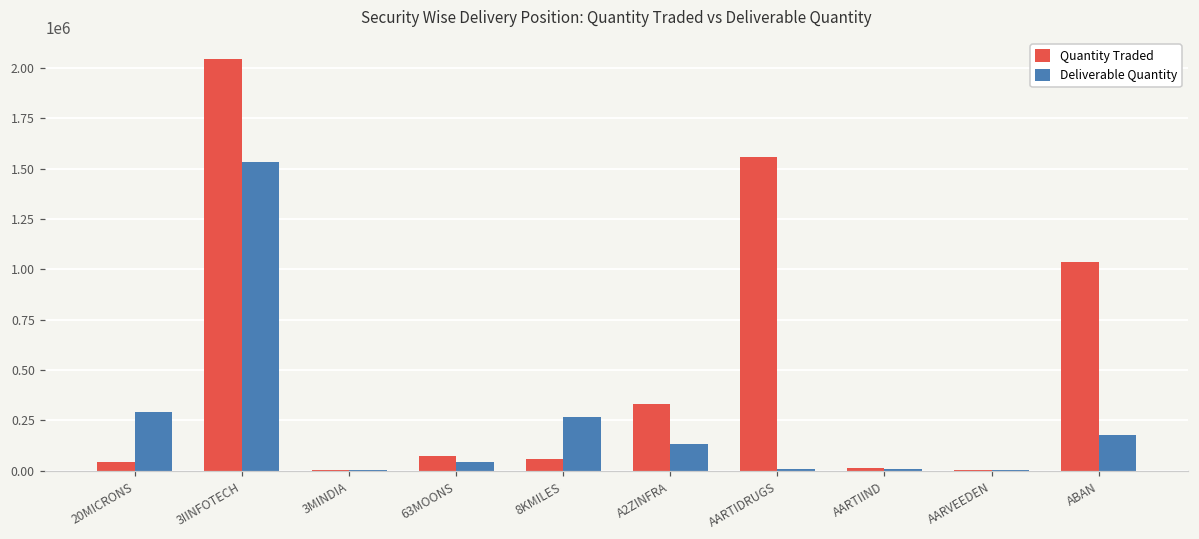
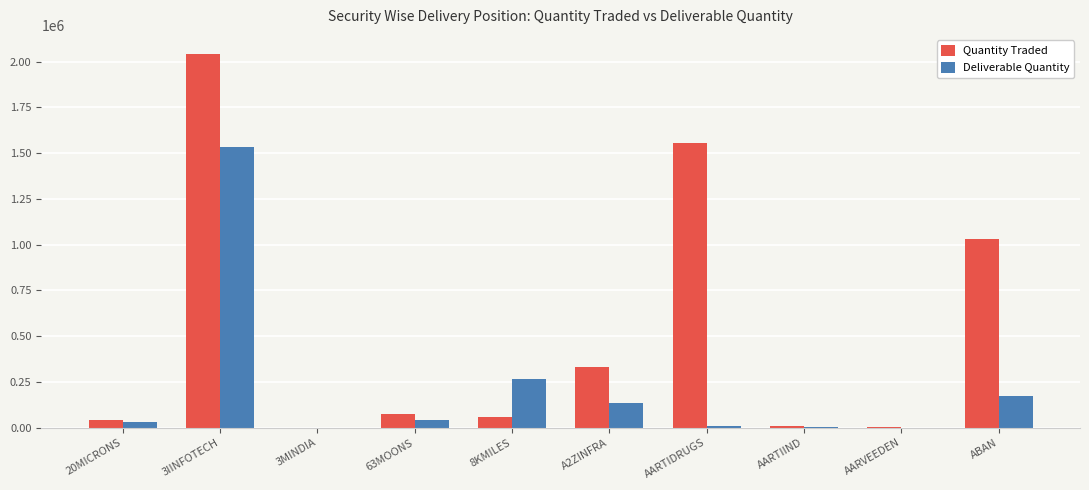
  {
    "Quantity Traded": {
      "20MICRONS": 40000,
      "3IINFOTECH": 2040000,
      "63MOONS": 70000,
      "8KMILES": 60000,
      "A2ZINFRA": 330000,
      "AARTIDRUGS": 1560000,
      "ABAN": 1030000
    },
    "Deliverable Quantity": {
-     "20MICRONS": 290000,
+     "20MICRONS": 30000,
      "3IINFOTECH": 1530000,
      "63MOONS": 40000,
      "8KMILES": 270000,
      "A2ZINFRA": 130000,
      "ABAN": 180000
    }
  }
